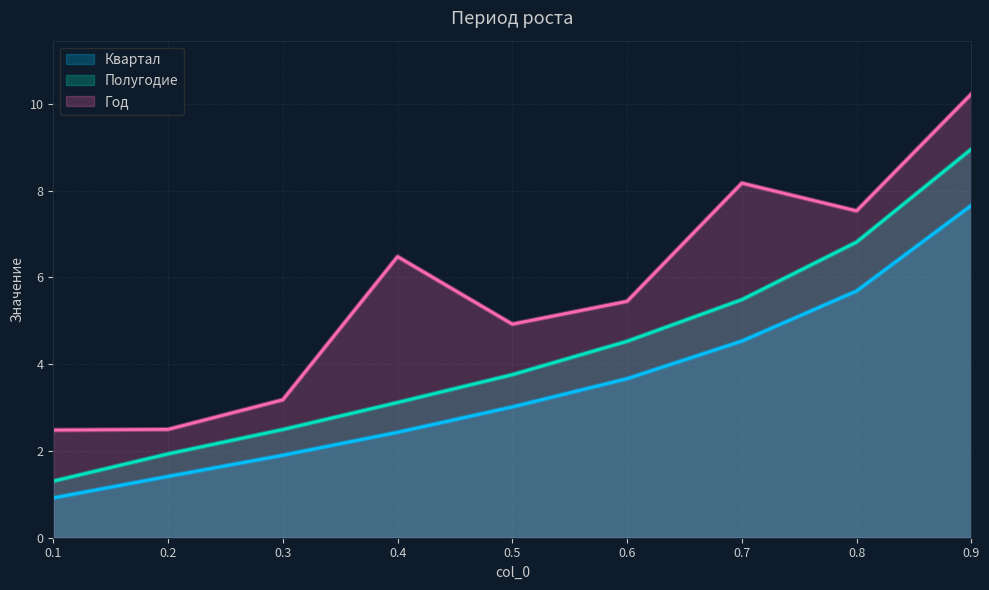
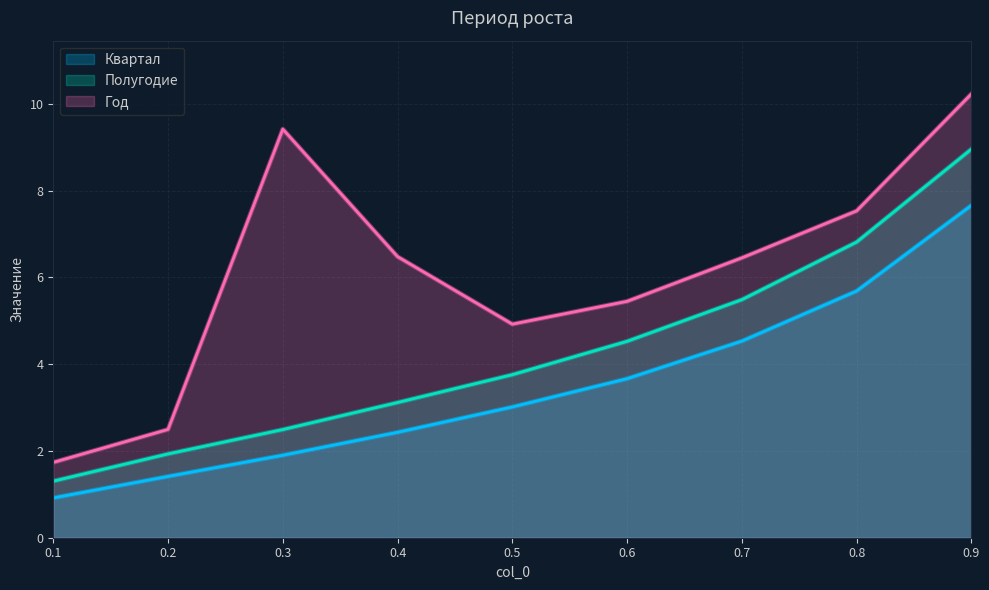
  {
    "Год": {
-     "0.1": 2.5,
+     "0.1": 1.7,
      "0.2": 2.5,
-     "0.3": 3.2,
+     "0.3": 9.4,
      "0.4": 6.5,
      "0.5": 4.9,
      "0.6": 5.5,
-     "0.7": 8.2,
+     "0.7": 6.5,
      "0.8": 7.5,
      "0.9": 10.2
    }
  }
